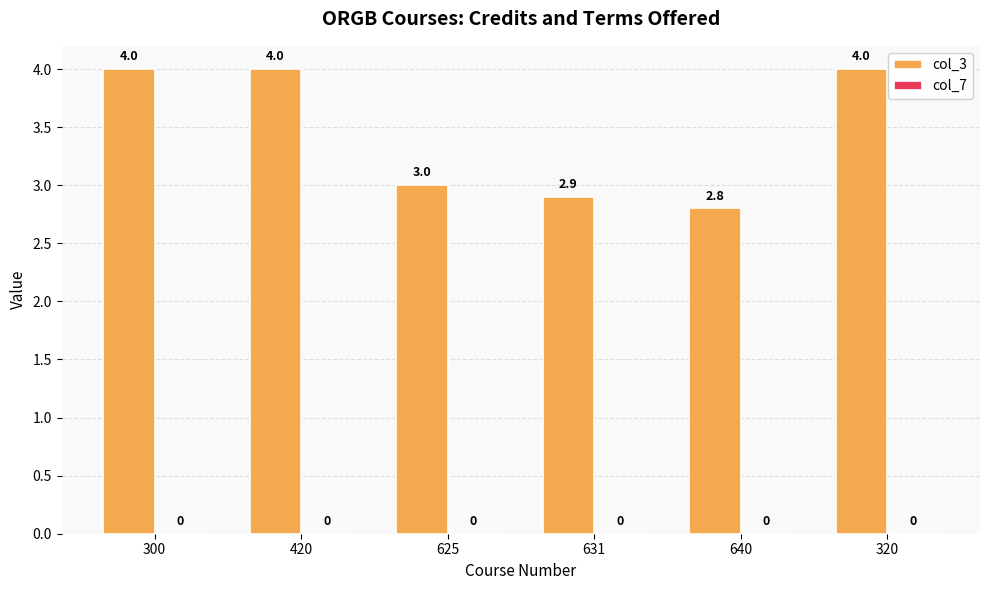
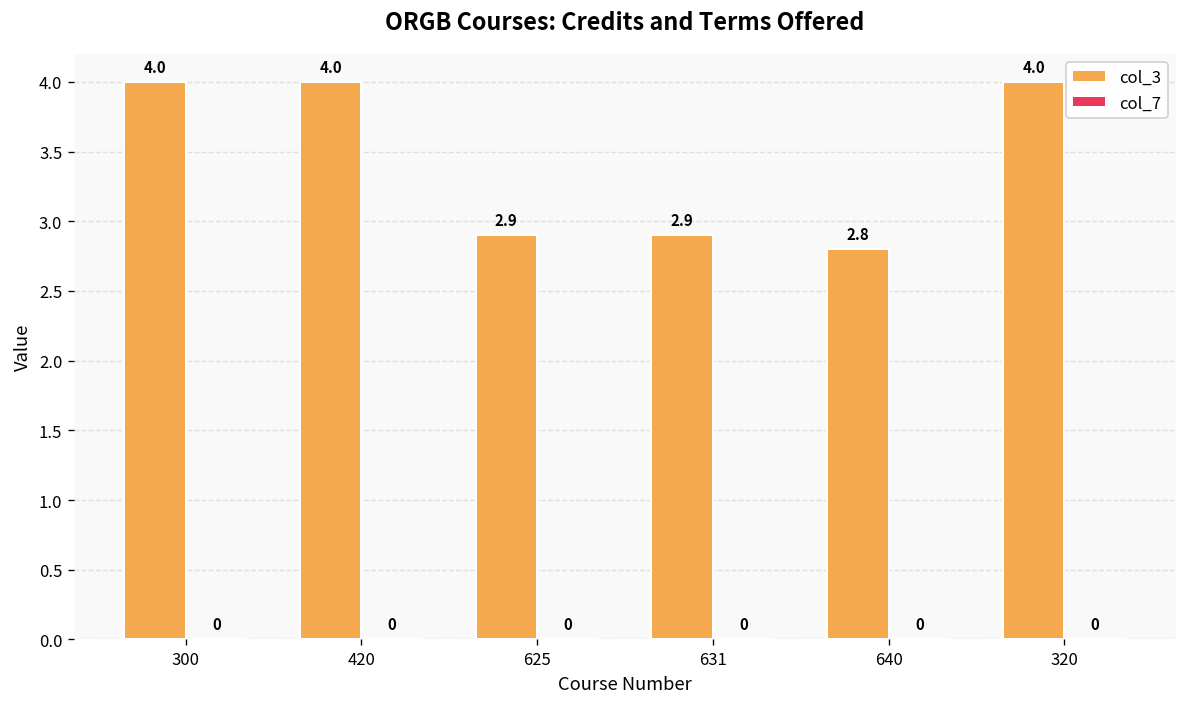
  {
    "col_3": {
      "300": 4.0,
      "420": 4.0,
-     "625": 3.0,
+     "625": 2.9,
      "631": 2.9,
      "640": 2.8,
      "320": 4.0
    },
    "col_7": {
      "300": 0,
      "420": 0,
      "625": 0,
      "631": 0,
      "640": 0,
      "320": 0
    }
  }
